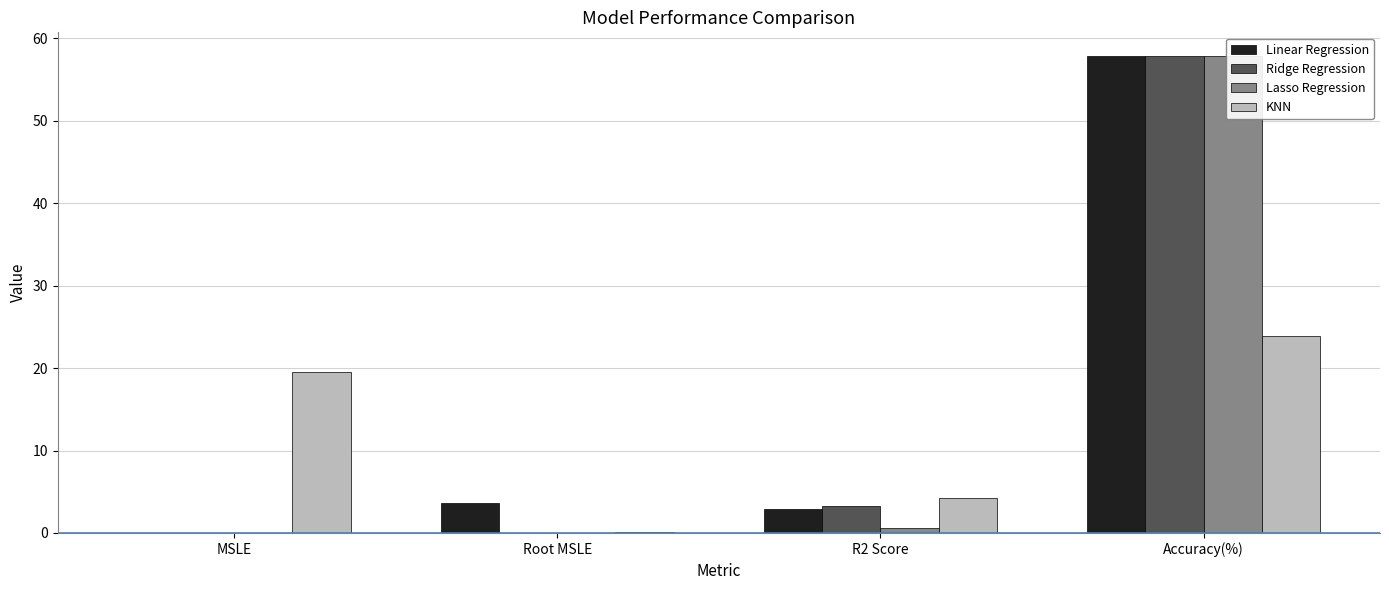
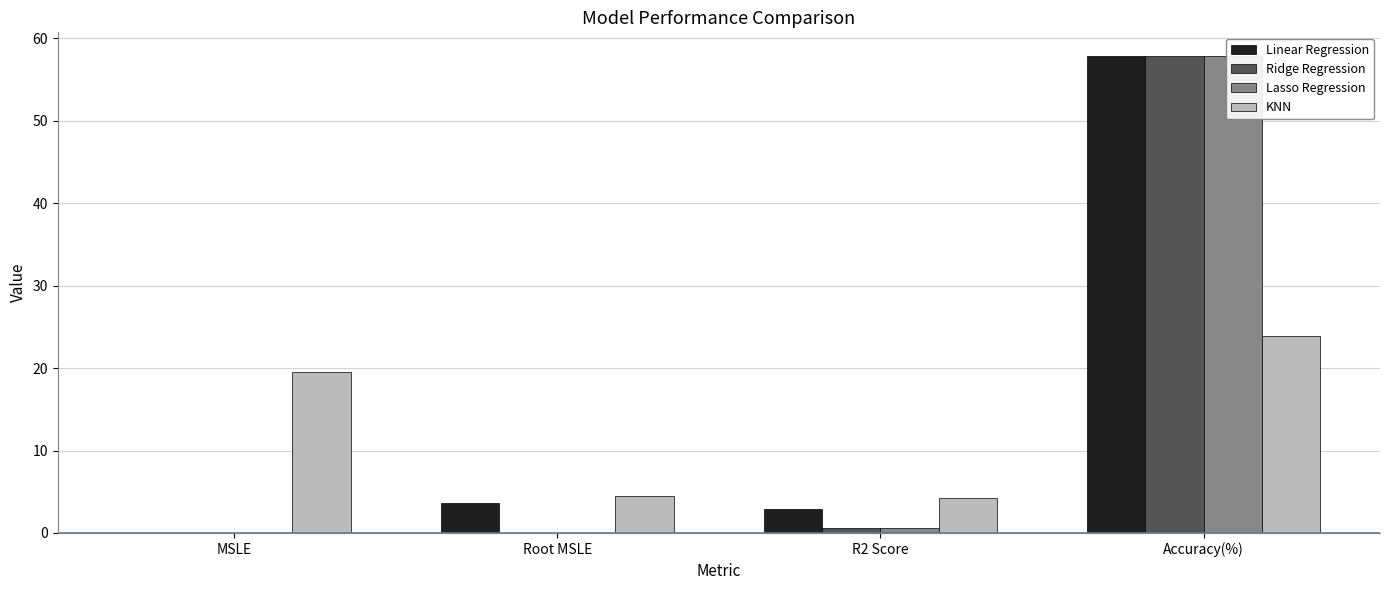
  {
    "Linear Regression": {
      "Root MSLE": 4,
      "R2 Score": 3,
      "Accuracy(%)": 58
    },
    "Ridge Regression": {
-     "R2 Score": 3,
+     "R2 Score": 1,
      "Accuracy(%)": 58
    },
    "Lasso Regression": {
      "R2 Score": 1
    },
    "KNN": {
      "MSLE": 20,
-     "Root MSLE": 0,
+     "Root MSLE": 4,
      "R2 Score": 4,
      "Accuracy(%)": 24
    }
  }
